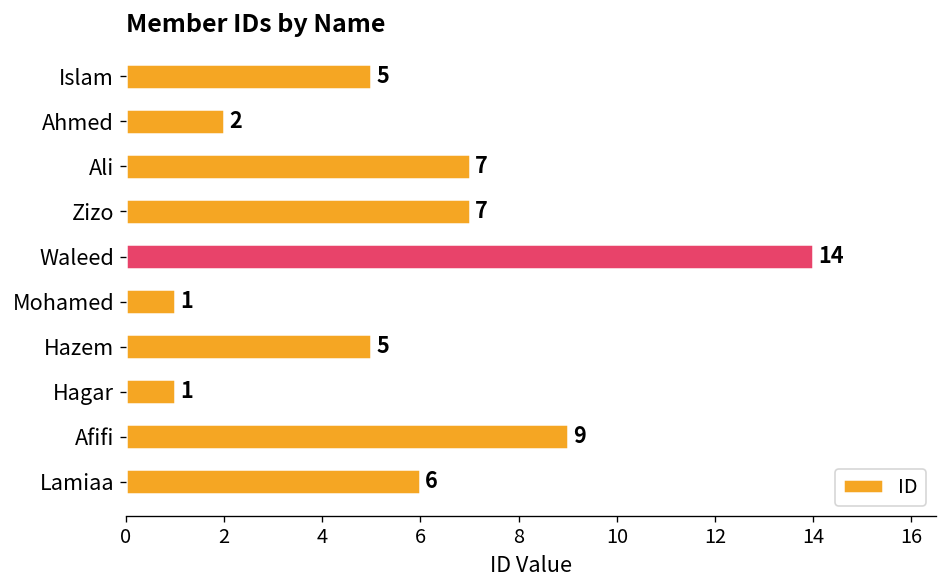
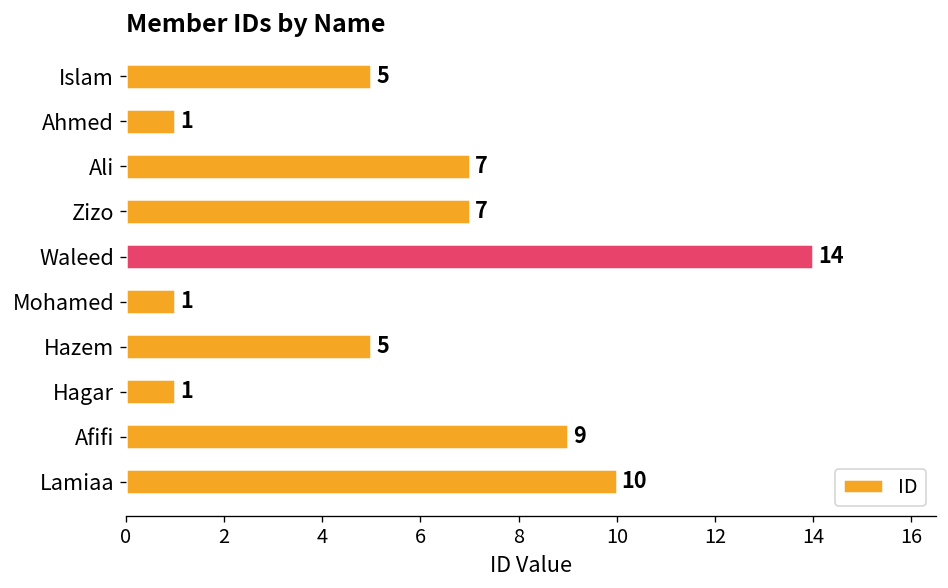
  {
    "Islam": 5,
-   "Ahmed": 2,
+   "Ahmed": 1,
    "Ali": 7,
    "Zizo": 7,
    "Waleed": 14,
    "Mohamed": 1,
    "Hazem": 5,
    "Hagar": 1,
    "Afifi": 9,
-   "Lamiaa": 6
+   "Lamiaa": 10
  }
